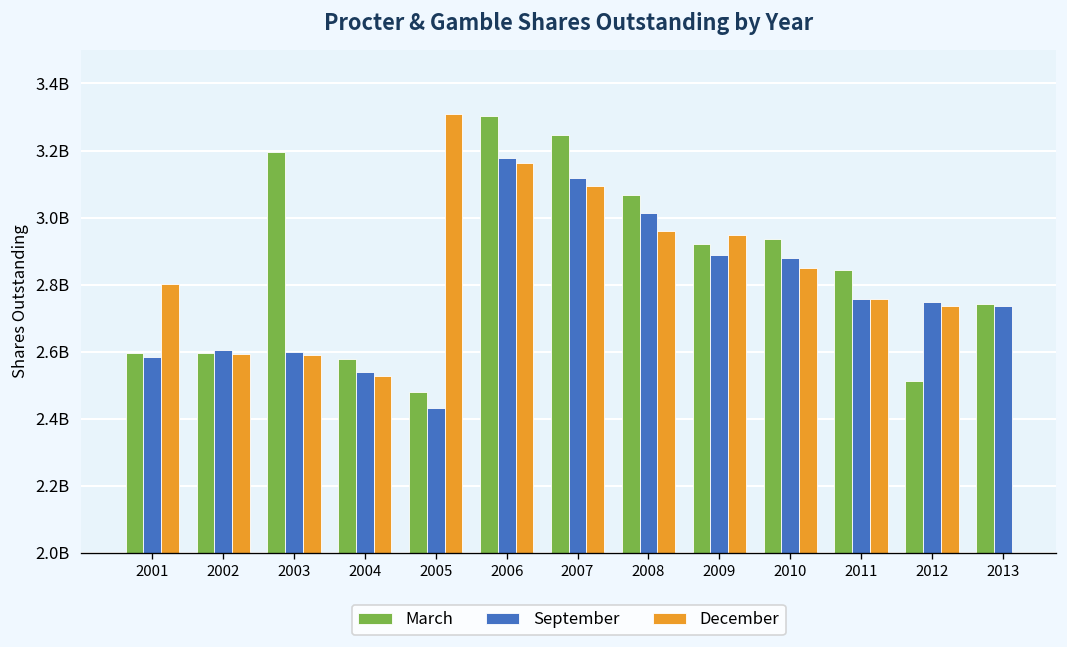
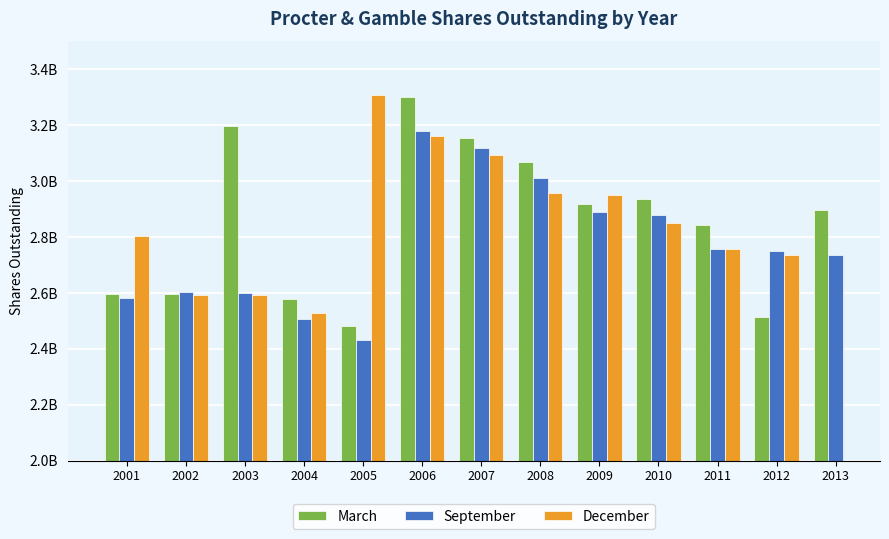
  {
    "March": {
      "2001": 2600000000,
      "2002": 2600000000,
      "2003": 3200000000,
      "2004": 2580000000,
      "2005": 2480000000,
      "2006": 3300000000,
-     "2007": 3250000000,
+     "2007": 3160000000,
      "2008": 3070000000,
      "2009": 2920000000,
      "2010": 2940000000,
      "2011": 2840000000,
      "2012": 2510000000,
-     "2013": 2740000000
+     "2013": 2900000000
    },
    "September": {
      "2001": 2580000000,
      "2002": 2600000000,
      "2003": 2600000000,
-     "2004": 2540000000,
+     "2004": 2510000000,
      "2005": 2430000000,
      "2006": 3180000000,
      "2007": 3120000000,
      "2008": 3010000000,
      "2009": 2890000000,
      "2010": 2880000000,
      "2011": 2760000000,
      "2012": 2750000000,
      "2013": 2740000000
    }
  }
